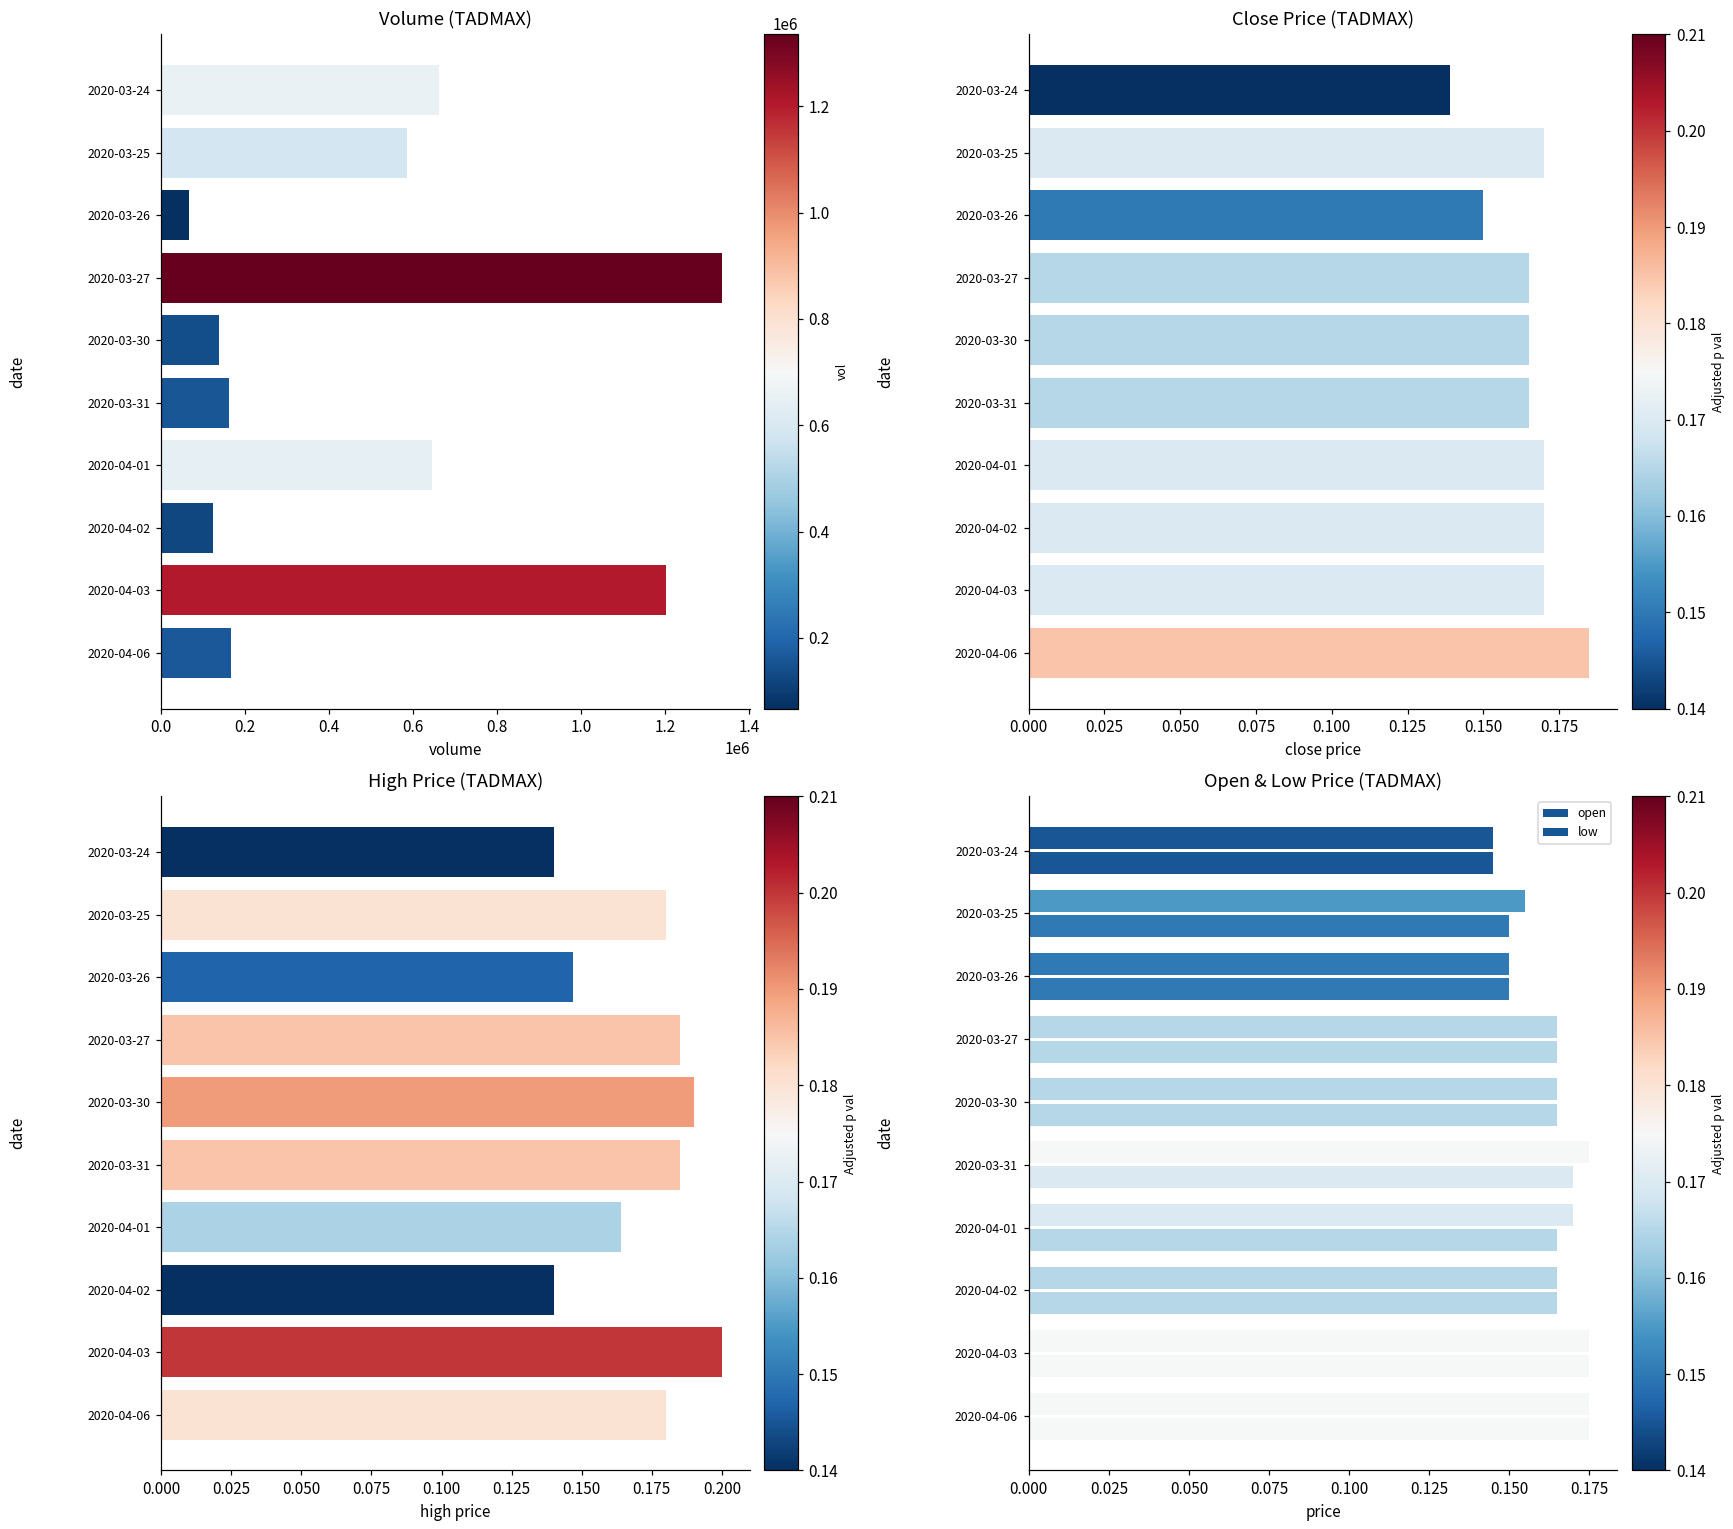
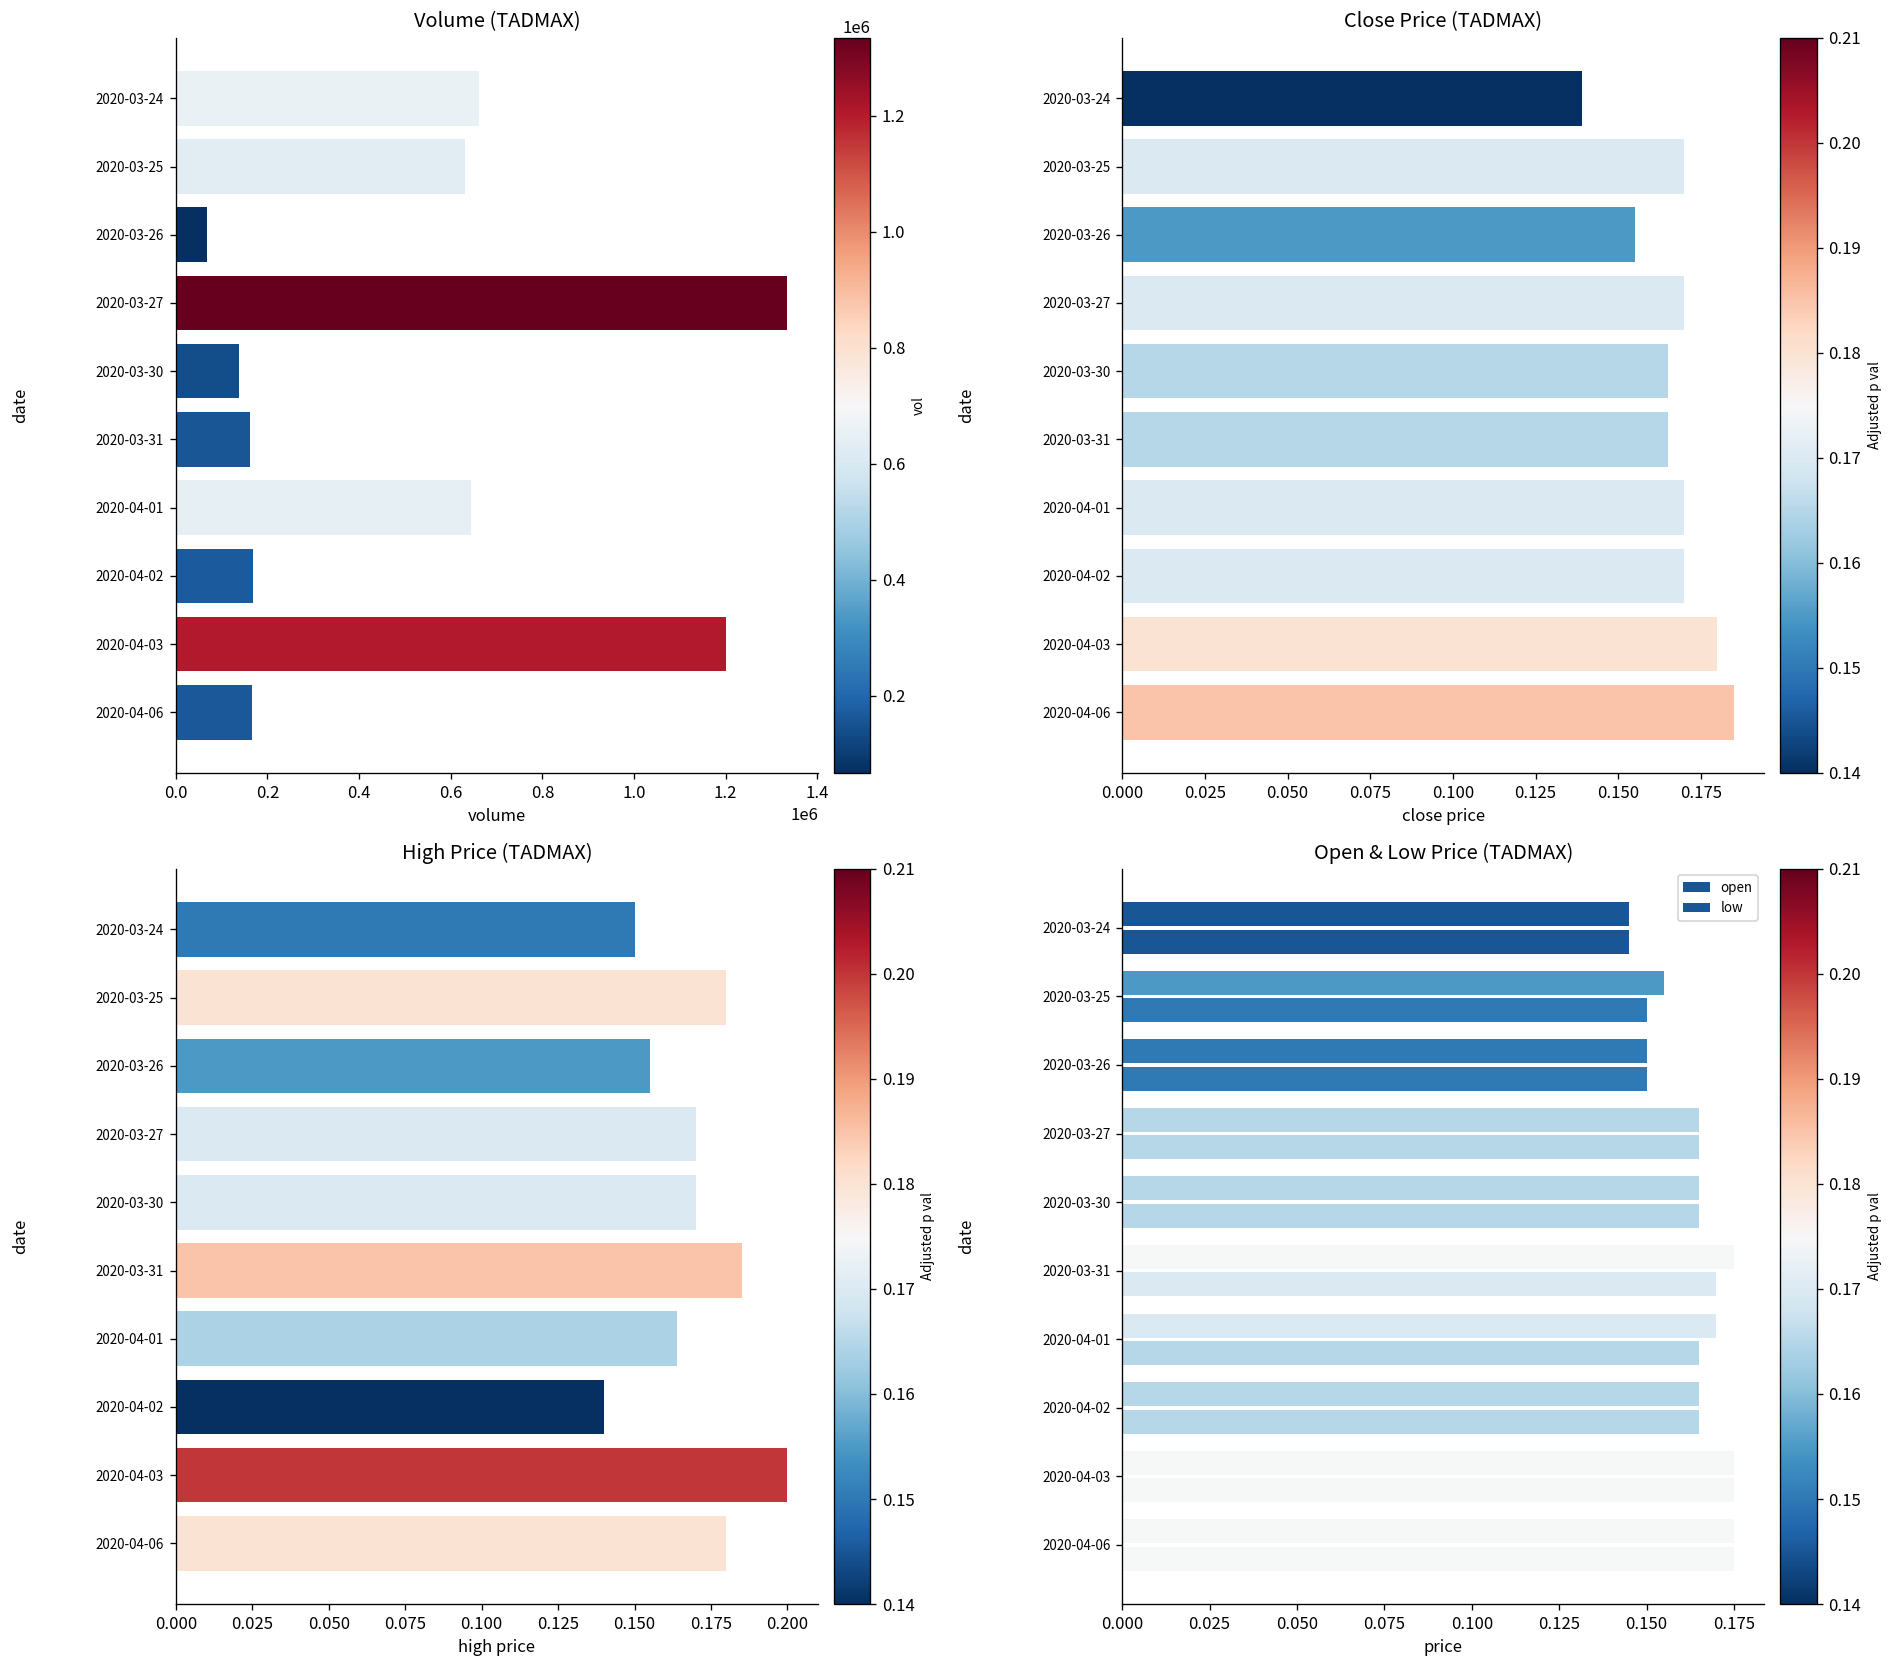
  {
    "Volume (TADMAX)": {
      "2020-03-24": 660000,
-     "2020-03-25": 590000,
+     "2020-03-25": 630000,
      "2020-03-26": 70000,
      "2020-03-27": 1340000,
      "2020-03-30": 140000,
      "2020-03-31": 160000,
      "2020-04-01": 640000,
-     "2020-04-02": 120000,
+     "2020-04-02": 170000,
      "2020-04-03": 1200000,
      "2020-04-06": 170000
    },
    "Close Price (TADMAX)": {
      "2020-03-24": 0.139,
      "2020-03-25": 0.170,
-     "2020-03-26": 0.150,
-     "2020-03-27": 0.165,
+     "2020-03-26": 0.155,
+     "2020-03-27": 0.170,
      "2020-03-30": 0.165,
      "2020-03-31": 0.165,
      "2020-04-01": 0.170,
      "2020-04-02": 0.170,
-     "2020-04-03": 0.17,
+     "2020-04-03": 0.18,
      "2020-04-06": 0.185
    },
    "High Price (TADMAX)": {
-     "2020-03-24": 0.14,
+     "2020-03-24": 0.15,
      "2020-03-25": 0.180,
-     "2020-03-26": 0.147,
-     "2020-03-27": 0.185,
-     "2020-03-30": 0.19,
+     "2020-03-26": 0.155,
+     "2020-03-27": 0.170,
+     "2020-03-30": 0.17,
      "2020-03-31": 0.185,
      "2020-04-01": 0.164,
      "2020-04-02": 0.140,
      "2020-04-03": 0.200,
      "2020-04-06": 0.180
    }
  }
